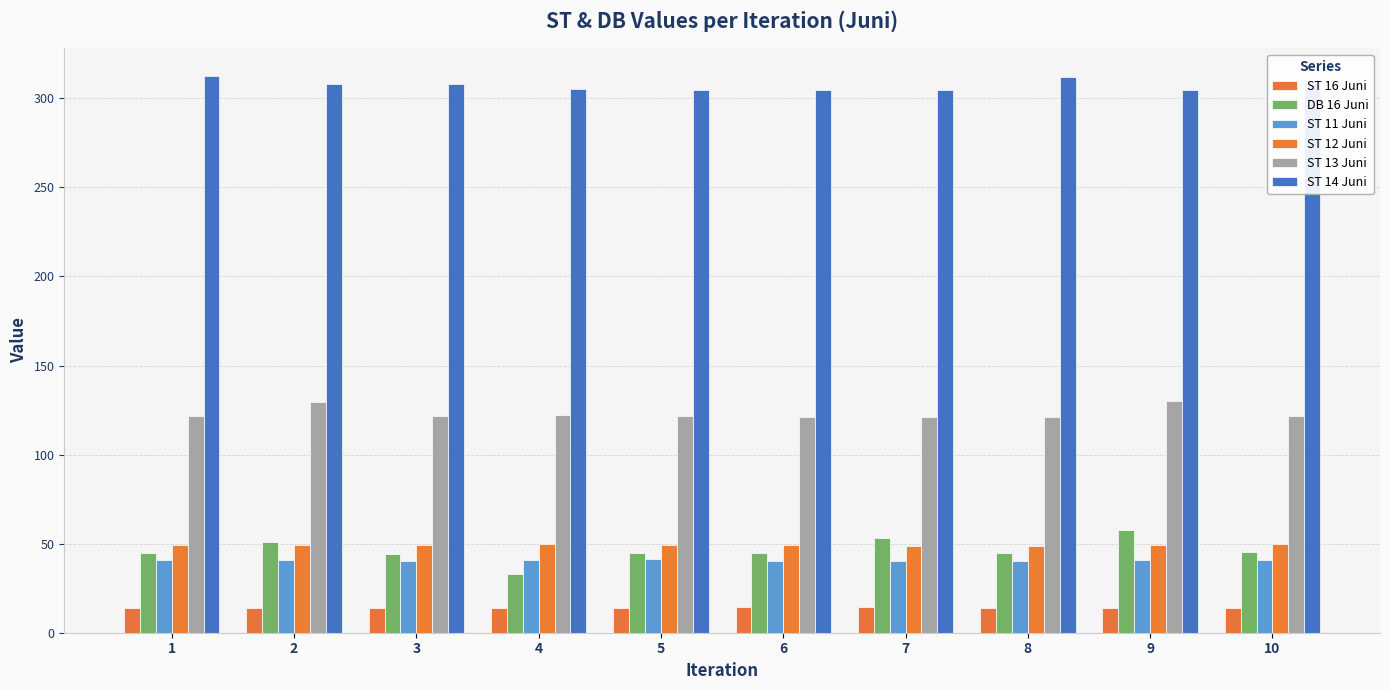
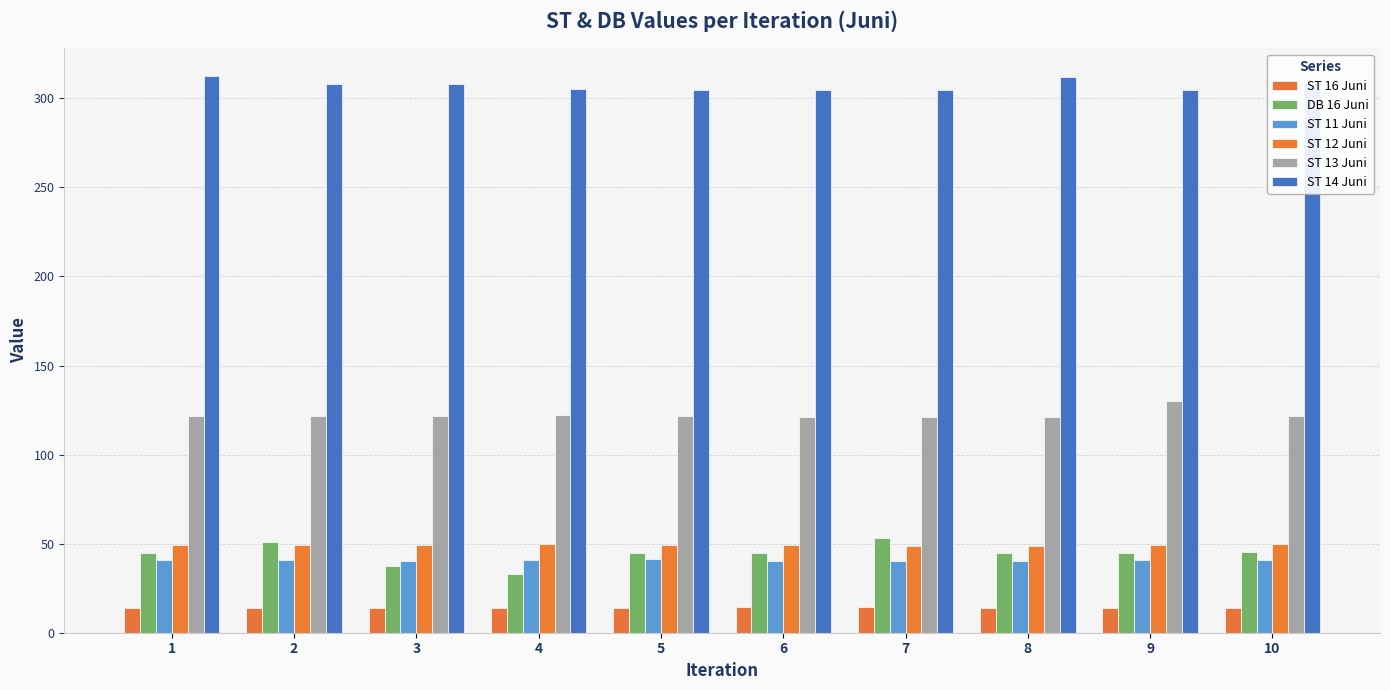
  {
    "DB 16 Juni": {
      "1": 45,
      "2": 51,
-     "3": 44,
+     "3": 38,
      "4": 33,
      "5": 45,
      "6": 45,
      "7": 53,
      "8": 45,
-     "9": 58,
+     "9": 45,
      "10": 45
    },
    "ST 13 Juni": {
      "1": 122,
-     "2": 129,
+     "2": 122,
      "3": 122,
      "4": 122,
      "5": 122,
      "6": 121,
      "7": 121,
      "8": 121,
      "9": 130,
      "10": 122
    }
  }
